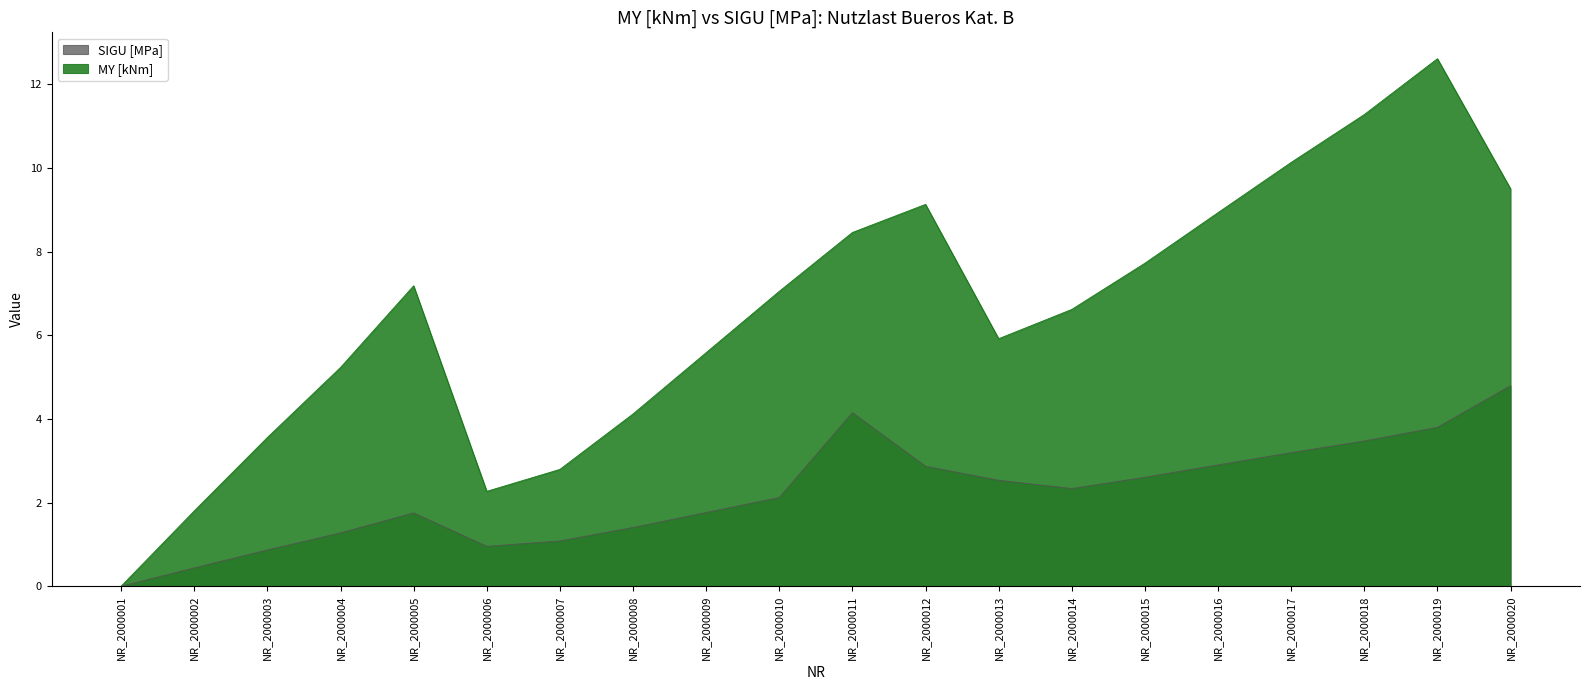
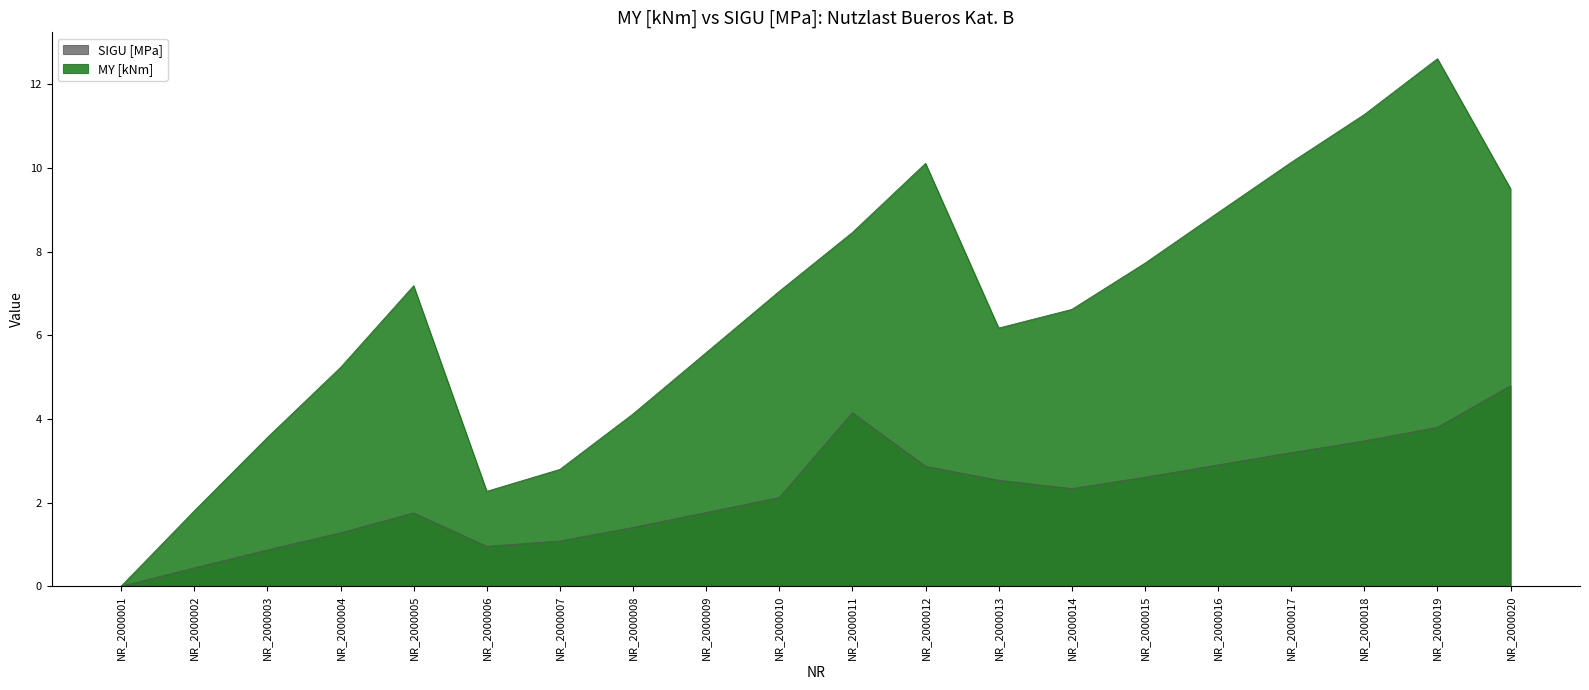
  {
    "SIGU [MPa]": {
      "NR_2000002": 0.4,
      "NR_2000003": 0.9,
      "NR_2000004": 1.3,
      "NR_2000005": 1.8,
      "NR_2000006": 1.0,
      "NR_2000007": 1.1,
      "NR_2000008": 1.4,
      "NR_2000009": 1.8,
      "NR_2000010": 2.1,
      "NR_2000011": 4.1,
      "NR_2000012": 2.9,
      "NR_2000013": 2.5,
      "NR_2000014": 2.3,
      "NR_2000015": 2.6,
      "NR_2000016": 2.9,
      "NR_2000017": 3.2,
      "NR_2000018": 3.5,
      "NR_2000019": 3.8,
      "NR_2000020": 4.8
    },
    "MY [kNm]": {
      "NR_2000002": 1.8,
      "NR_2000003": 3.6,
      "NR_2000004": 5.2,
      "NR_2000005": 7.2,
      "NR_2000006": 2.3,
      "NR_2000007": 2.8,
      "NR_2000008": 4.1,
      "NR_2000009": 5.6,
      "NR_2000010": 7.0,
      "NR_2000011": 8.5,
-     "NR_2000012": 9.1,
-     "NR_2000013": 5.9,
+     "NR_2000012": 10.1,
+     "NR_2000013": 6.2,
      "NR_2000014": 6.6,
      "NR_2000015": 7.7,
      "NR_2000016": 8.9,
      "NR_2000017": 10.1,
      "NR_2000018": 11.3,
      "NR_2000019": 12.6,
      "NR_2000020": 9.5
    }
  }
